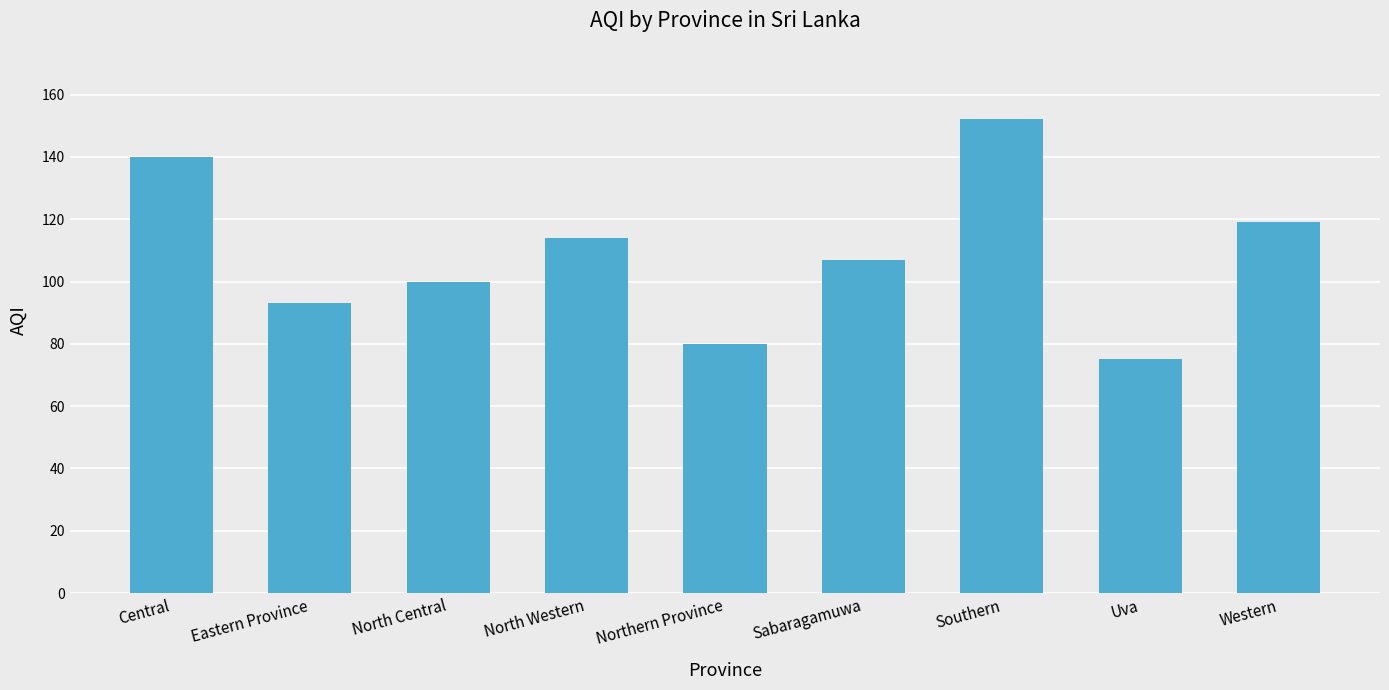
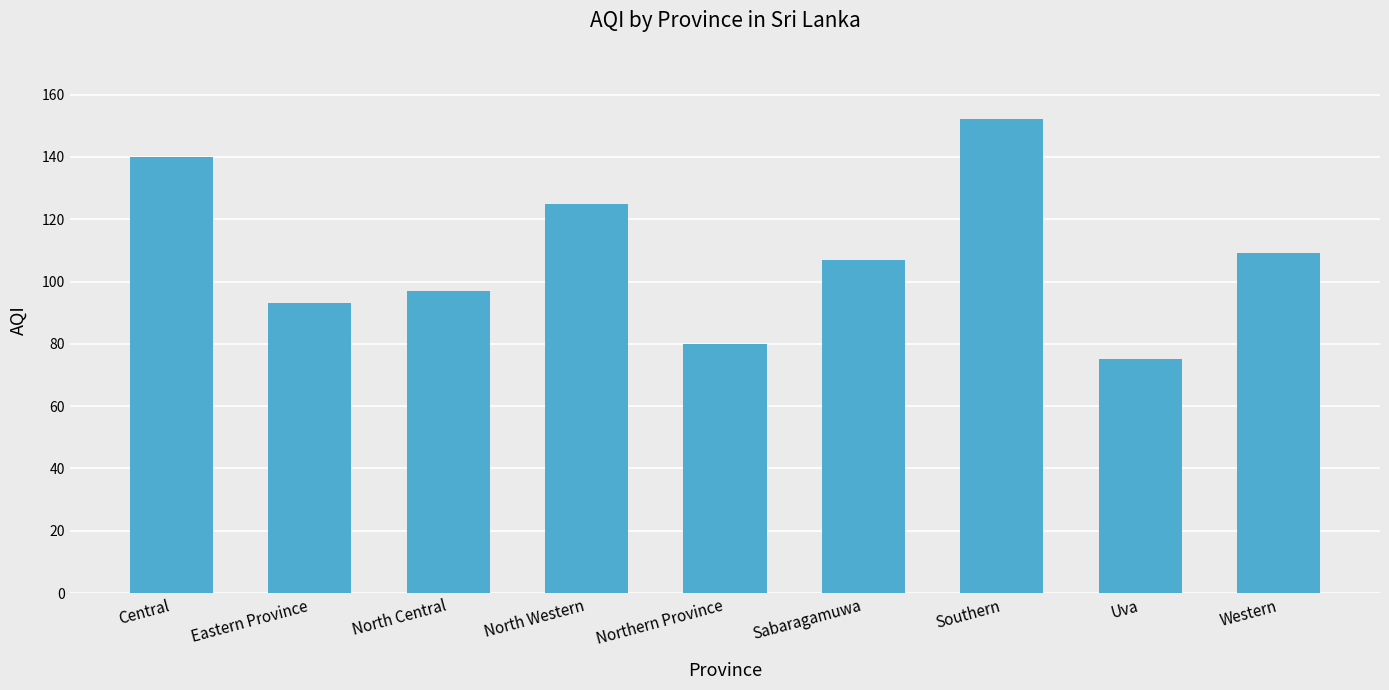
  {
    "Central": 140,
    "Eastern Province": 93,
-   "North Central": 100,
-   "North Western": 114,
+   "North Central": 97,
+   "North Western": 125,
    "Northern Province": 80,
    "Sabaragamuwa": 107,
    "Southern": 152,
    "Uva": 75,
-   "Western": 119
+   "Western": 109
  }
